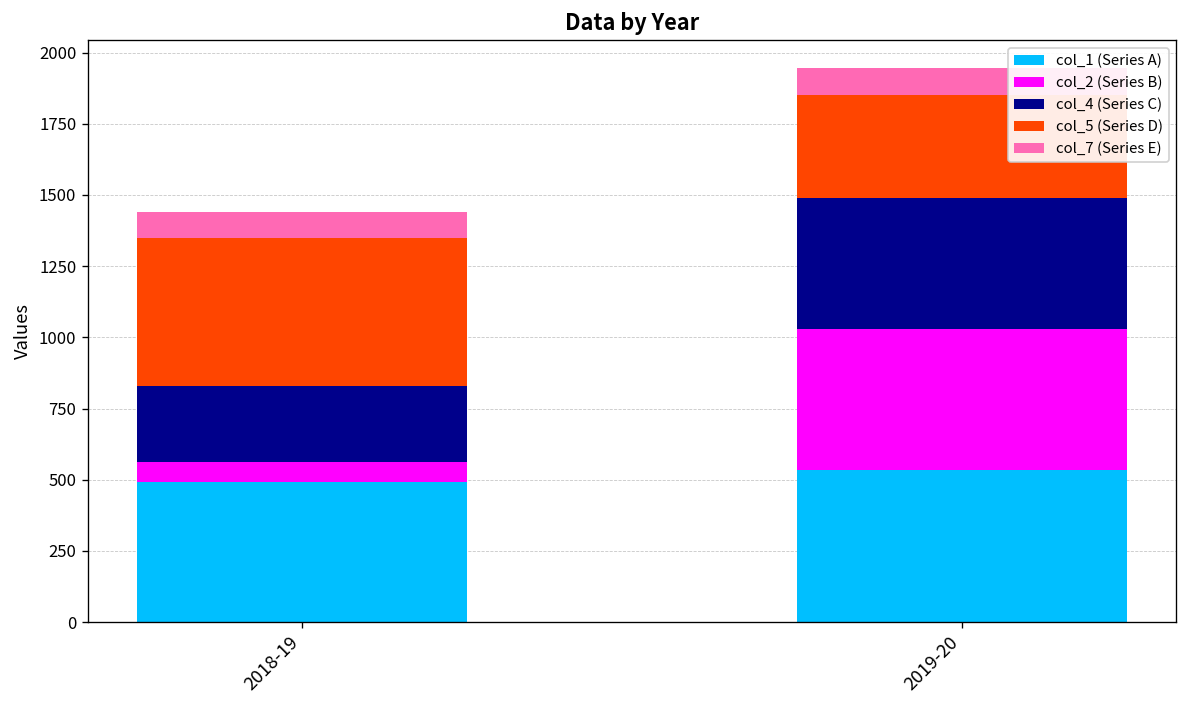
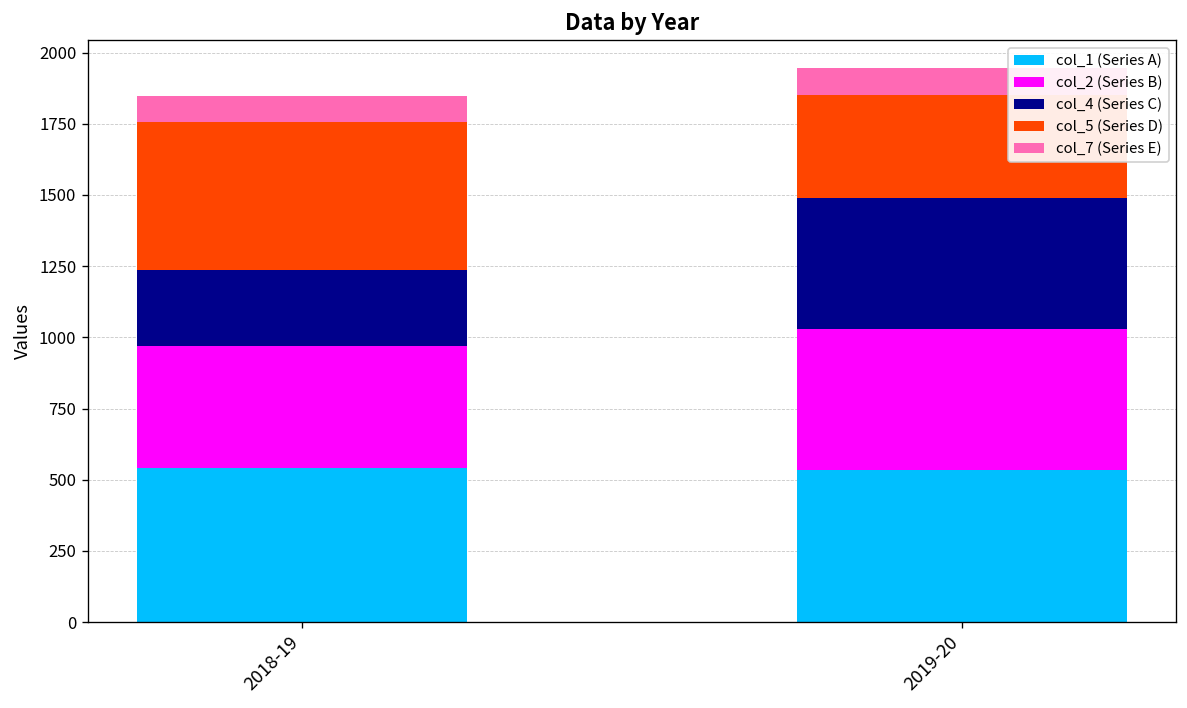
  {
    "col_1 (Series A)": {
-     "2018-19": 490,
+     "2018-19": 540,
      "2019-20": 530
    },
    "col_2 (Series B)": {
-     "2018-19": 70,
+     "2018-19": 430,
      "2019-20": 500
    },
    "col_4 (Series C)": {
      "2018-19": 270,
      "2019-20": 460
    },
    "col_5 (Series D)": {
      "2018-19": 520,
      "2019-20": 360
    },
    "col_7 (Series E)": {
      "2018-19": 90,
      "2019-20": 100
    }
  }
